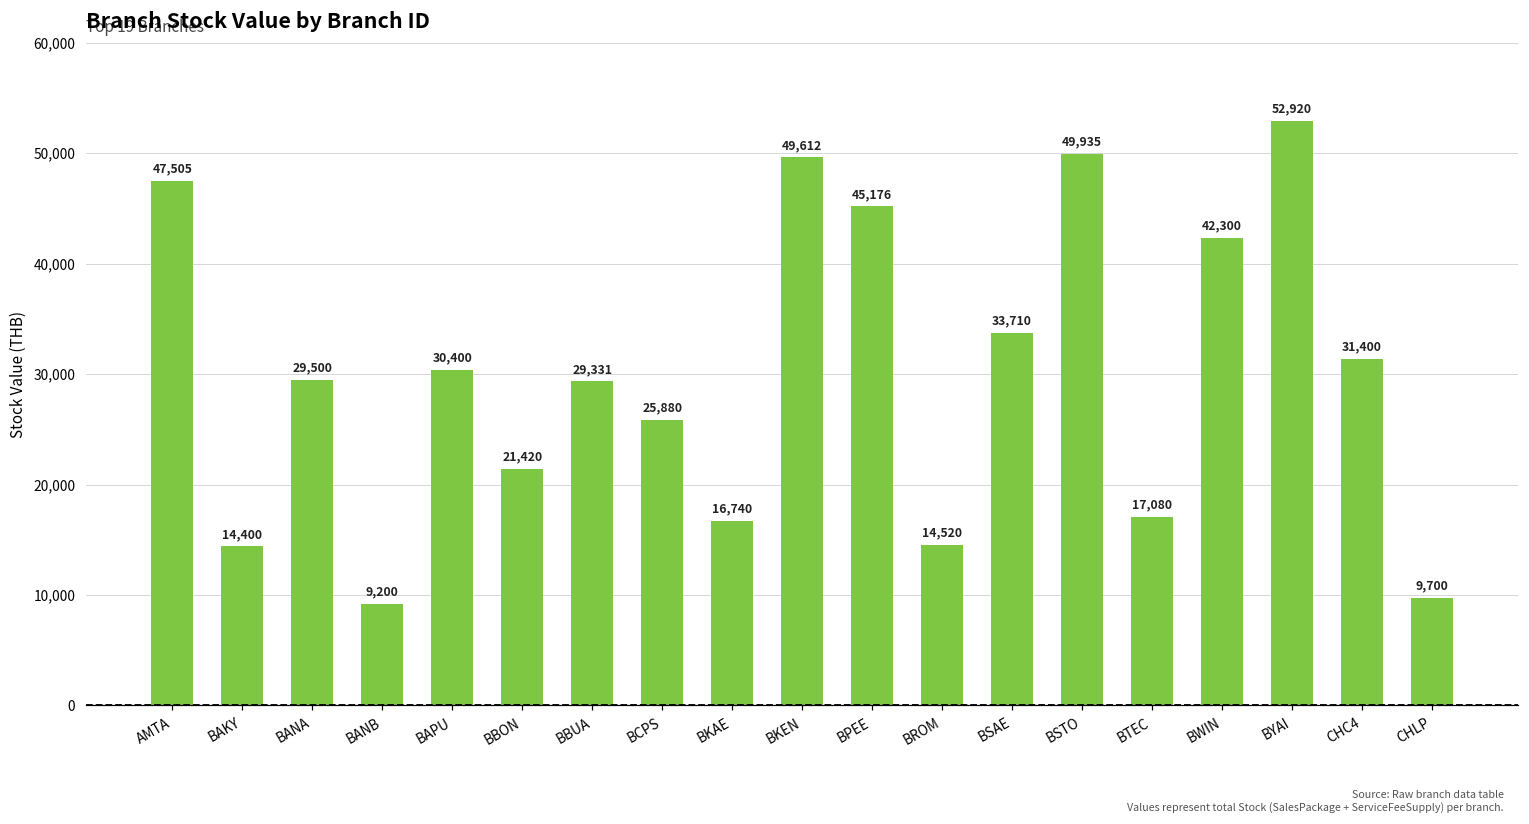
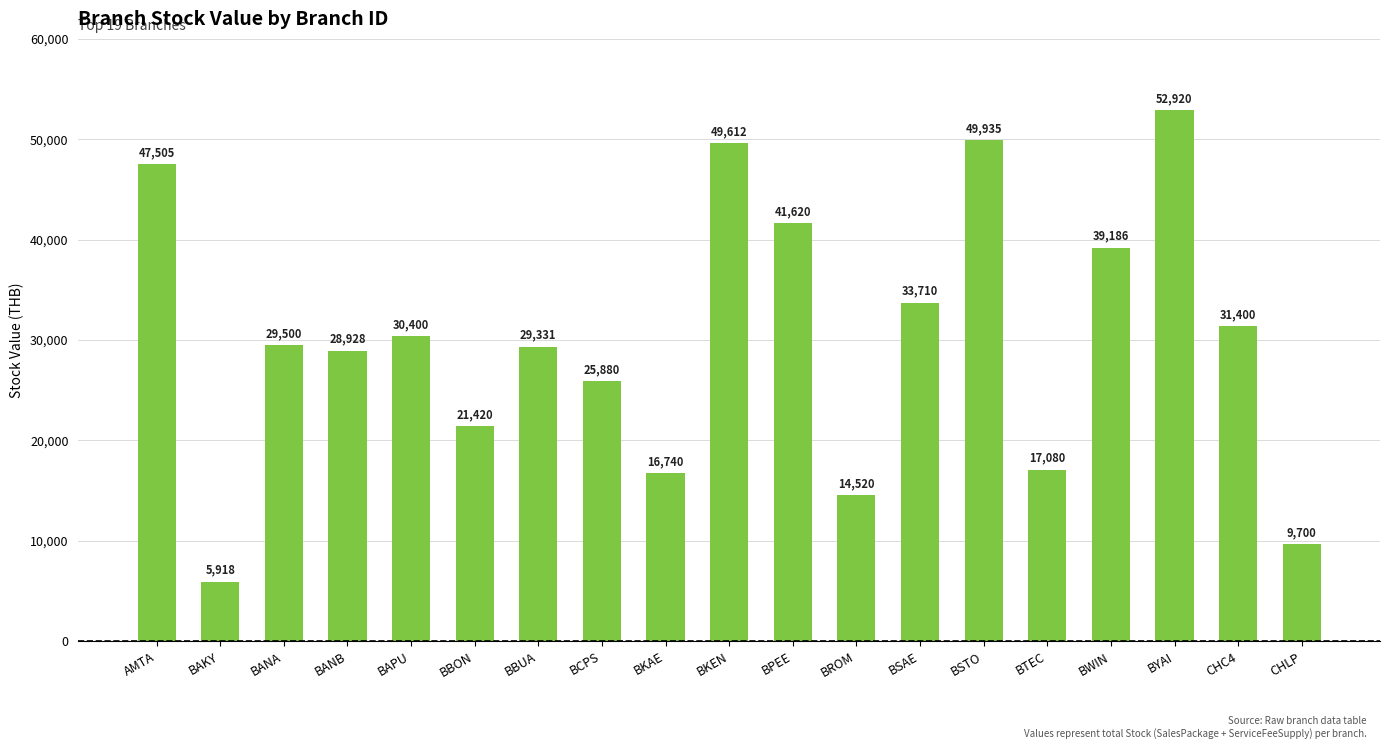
  {
    "AMTA": "47,505",
-   "BAKY": "14,400",
+   "BAKY": "5,918",
    "BANA": "29,500",
-   "BANB": "9,200",
+   "BANB": "28,928",
    "BAPU": "30,400",
    "BBON": "21,420",
    "BBUA": "29,331",
    "BCPS": "25,880",
    "BKAE": "16,740",
    "BKEN": "49,612",
-   "BPEE": "45,176",
+   "BPEE": "41,620",
    "BROM": "14,520",
    "BSAE": "33,710",
    "BSTO": "49,935",
    "BTEC": "17,080",
-   "BWIN": "42,300",
+   "BWIN": "39,186",
    "BYAI": "52,920",
    "CHC4": "31,400",
    "CHLP": "9,700"
  }
